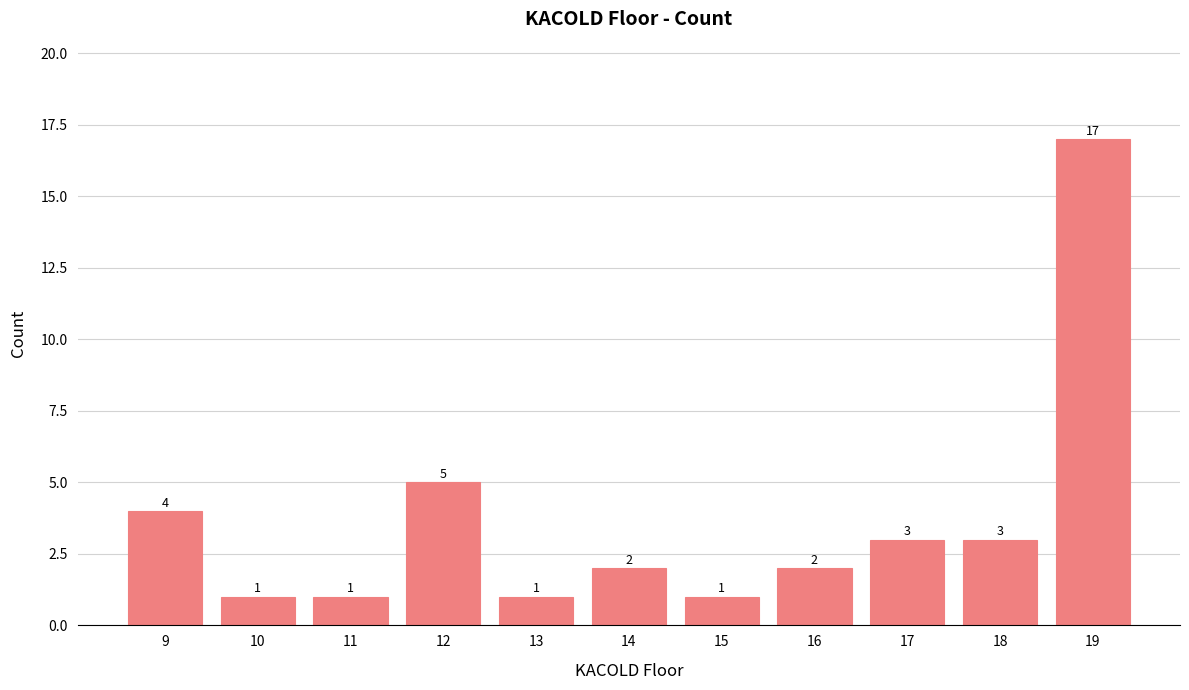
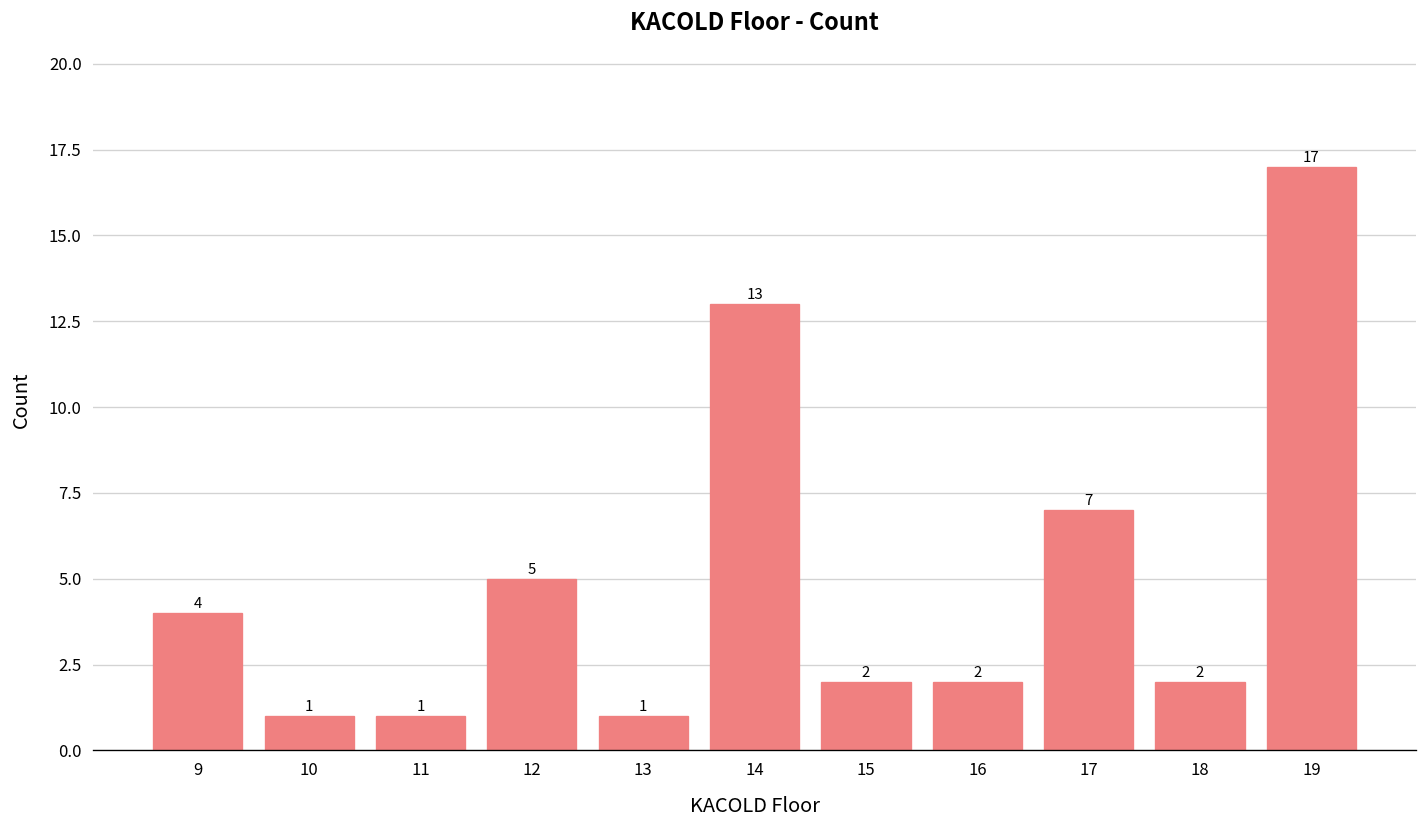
  {
    "9": 4,
    "10": 1,
    "11": 1,
    "12": 5,
    "13": 1,
-   "14": 2,
-   "15": 1,
+   "14": 13,
+   "15": 2,
    "16": 2,
-   "17": 3,
-   "18": 3,
+   "17": 7,
+   "18": 2,
    "19": 17
  }
